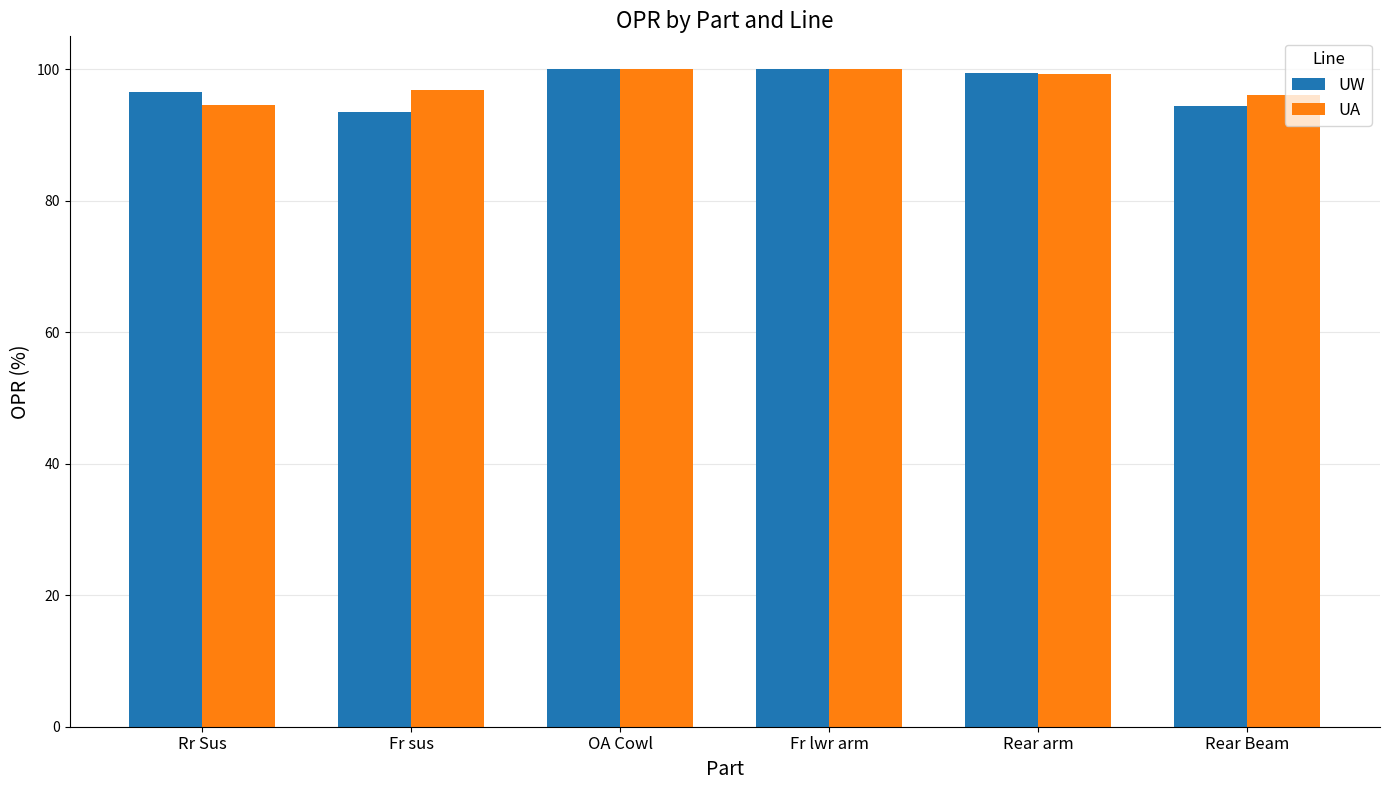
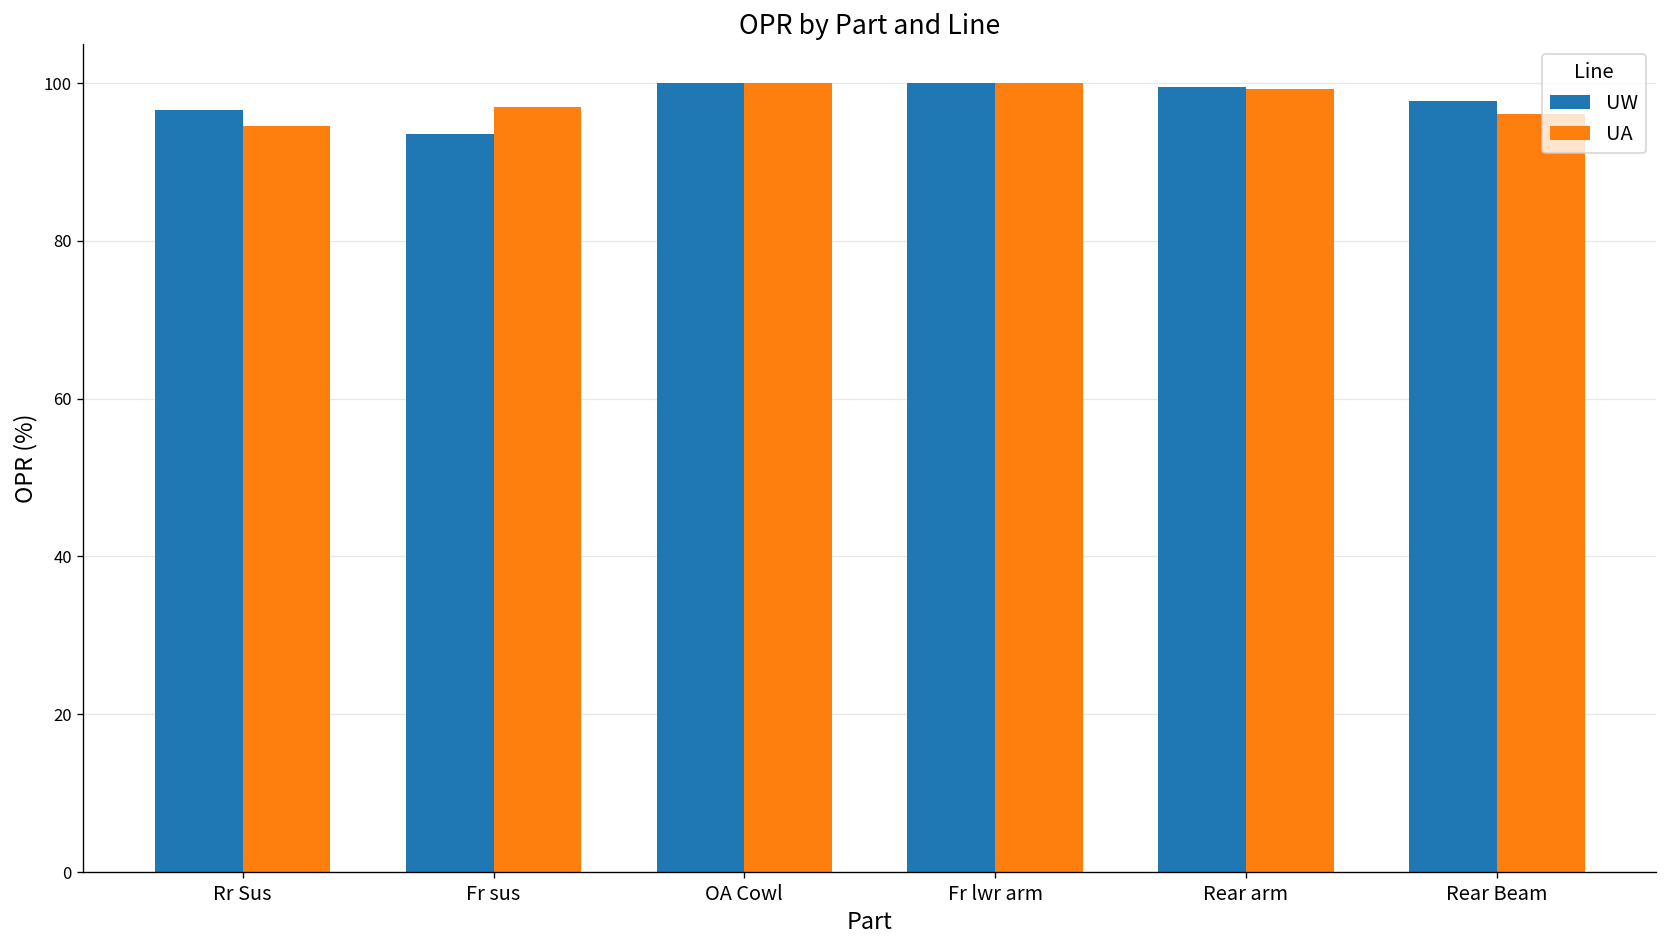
  {
    "UW": {
      "Rr Sus": 97,
      "Fr sus": 94,
      "OA Cowl": 100,
      "Fr lwr arm": 100,
      "Rear arm": 99,
-     "Rear Beam": 94
+     "Rear Beam": 98
    },
    "UA": {
      "Rr Sus": 95,
      "Fr sus": 97,
      "OA Cowl": 100,
      "Fr lwr arm": 100,
      "Rear arm": 99,
      "Rear Beam": 96
    }
  }
